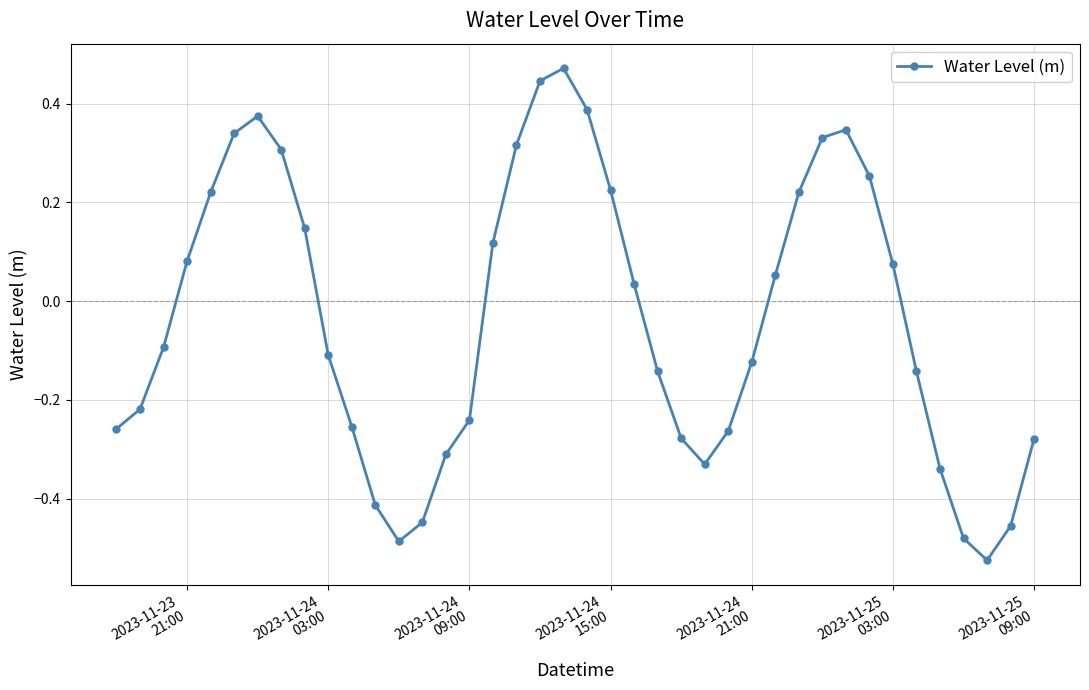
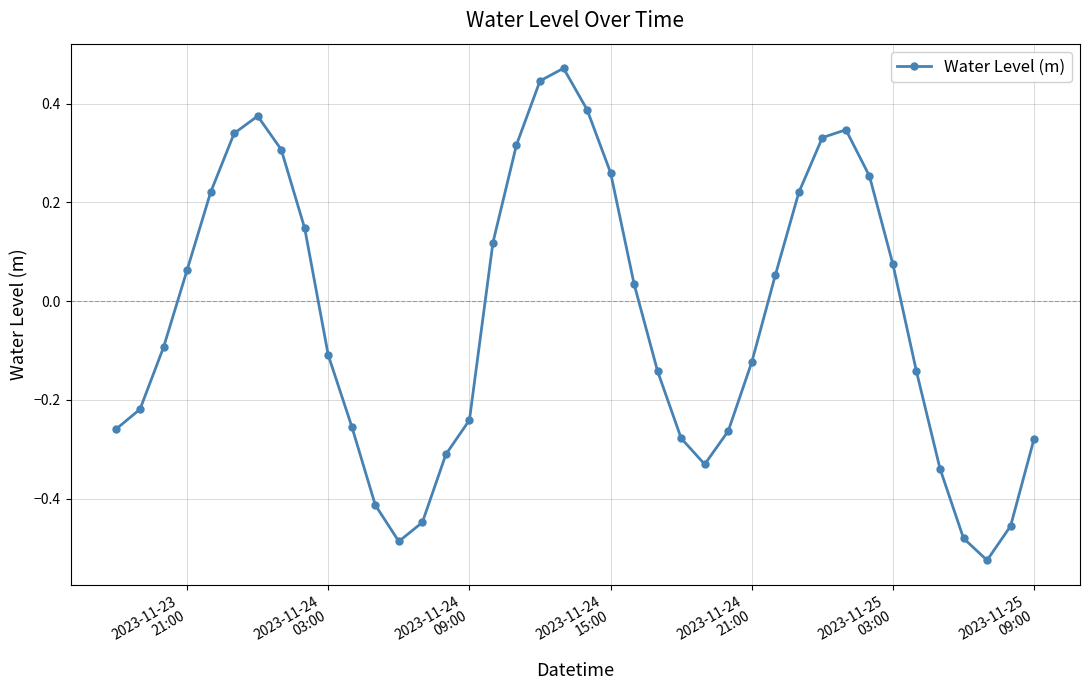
  {
-   "2023-11-23 21:00": 0.08,
+   "2023-11-23 21:00": 0.06,
    "2023-11-24 03:00": -0.11,
    "2023-11-24 09:00": -0.24,
-   "2023-11-24 15:00": 0.22,
+   "2023-11-24 15:00": 0.26,
    "2023-11-24 21:00": -0.12,
    "2023-11-25 03:00": 0.07,
    "2023-11-25 09:00": -0.28
  }
